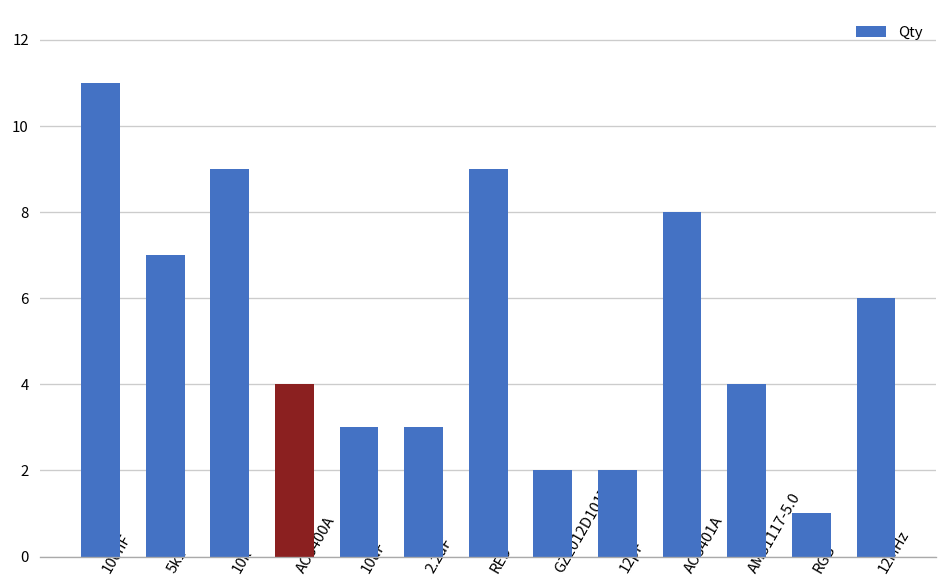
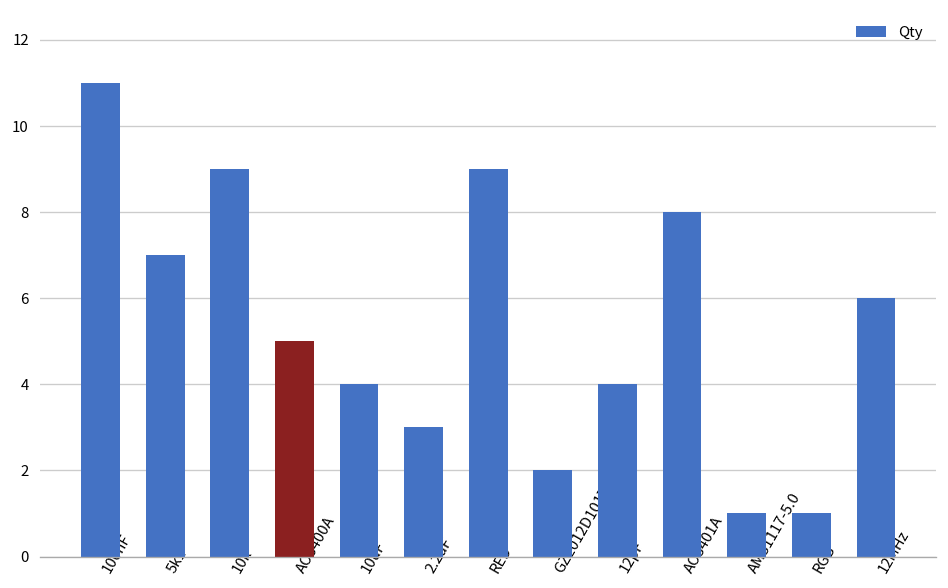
  {
    "100nF": 11,
    "5k1": 7,
    "10k": 9,
-   "AO3400A": 4,
-   "10uF": 3,
+   "AO3400A": 5,
+   "10uF": 4,
    "2.2uF": 3,
    "RED": 9,
    "GZ2012D101TF": 2,
-   "12pF": 2,
+   "12pF": 4,
    "AO3401A": 8,
-   "AMS1117-5.0": 4,
+   "AMS1117-5.0": 1,
    "RGB": 1,
    "12MHz": 6
  }
